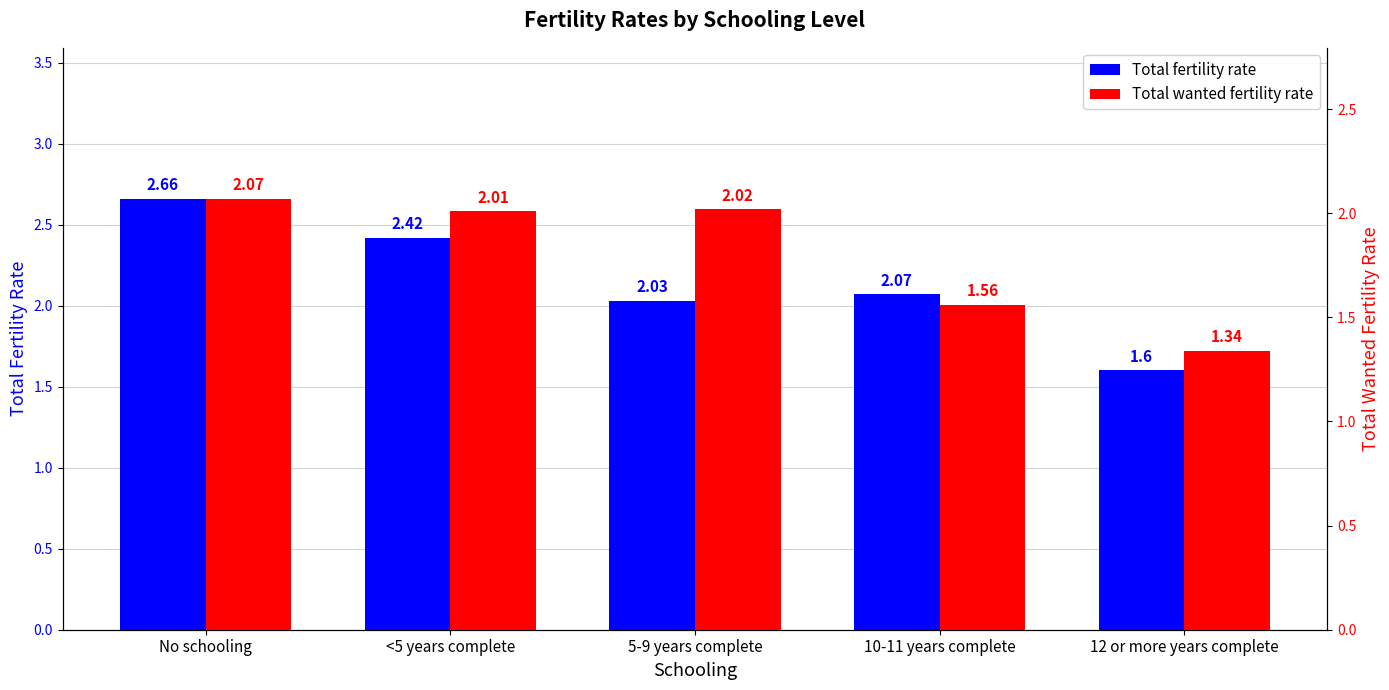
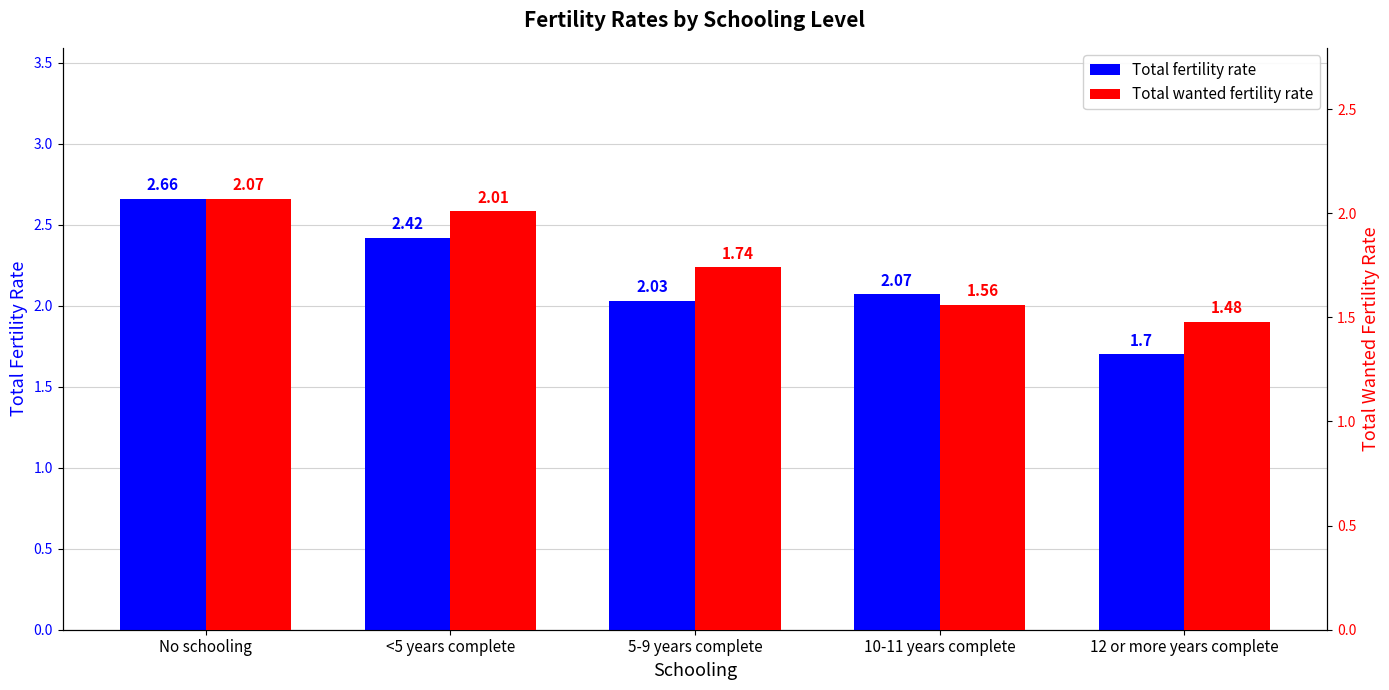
  {
    "Total fertility rate": {
      "No schooling": 2.66,
      "<5 years complete": 2.42,
      "5-9 years complete": 2.03,
      "10-11 years complete": 2.07,
-     "12 or more years complete": 1.6
+     "12 or more years complete": 1.7
    },
    "Total wanted fertility rate": {
      "No schooling": 2.07,
      "<5 years complete": 2.01,
-     "5-9 years complete": 2.02,
+     "5-9 years complete": 1.74,
      "10-11 years complete": 1.56,
-     "12 or more years complete": 1.34
+     "12 or more years complete": 1.48
    }
  }
